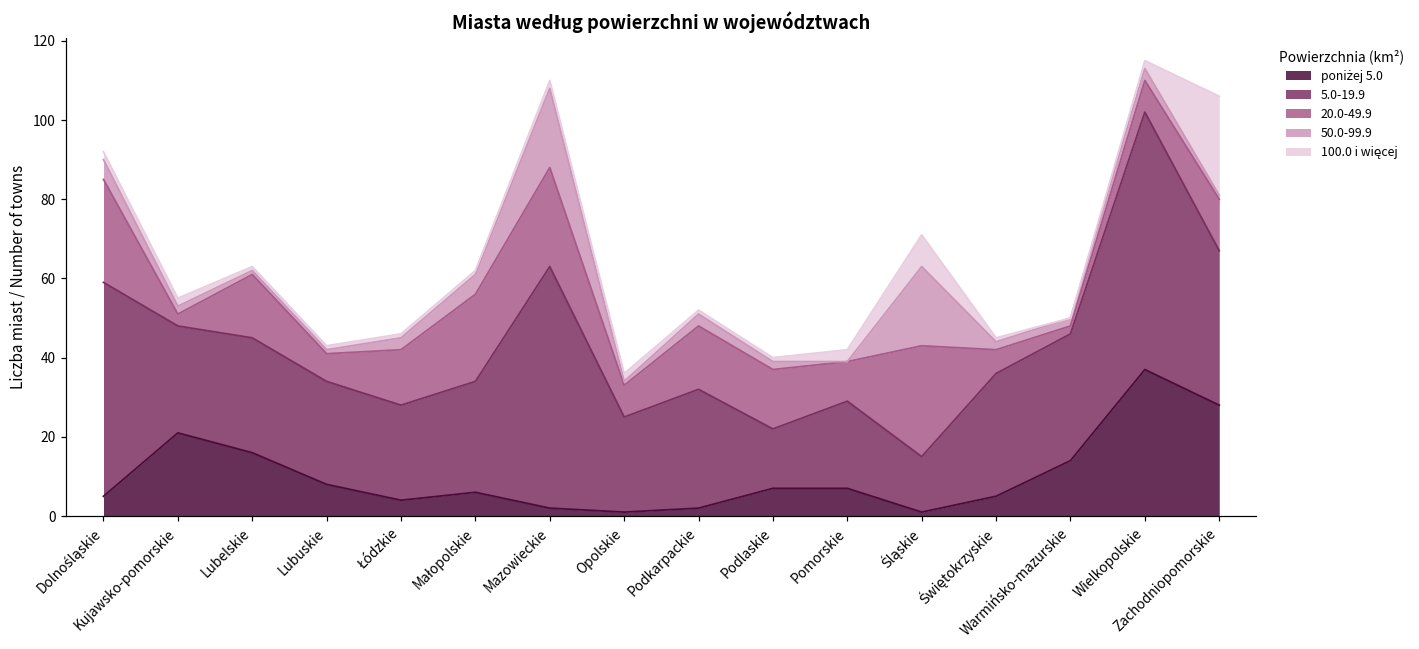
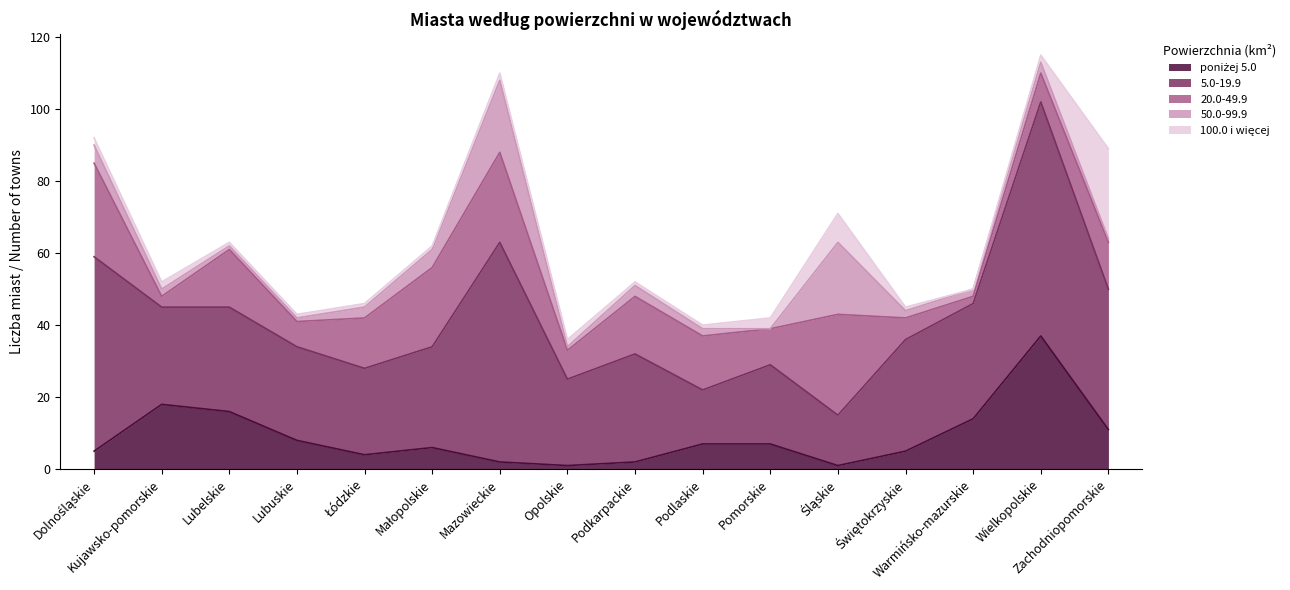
  {
    "poniżej 5.0": {
      "Dolnośląskie": 5,
-     "Kujawsko-pomorskie": 21,
+     "Kujawsko-pomorskie": 18,
      "Lubelskie": 16,
      "Lubuskie": 8,
      "Łódzkie": 4,
      "Małopolskie": 6,
      "Mazowieckie": 2,
      "Opolskie": 1,
      "Podkarpackie": 2,
      "Podlaskie": 7,
      "Pomorskie": 7,
      "Śląskie": 1,
      "Świętokrzyskie": 5,
      "Warmińsko-mazurskie": 14,
      "Wielkopolskie": 37,
-     "Zachodniopomorskie": 28
+     "Zachodniopomorskie": 11
    },
    "5.0-19.9": {
      "Dolnośląskie": 54,
      "Kujawsko-pomorskie": 27,
      "Lubelskie": 29,
      "Lubuskie": 26,
      "Łódzkie": 24,
      "Małopolskie": 28,
      "Mazowieckie": 61,
      "Opolskie": 24,
      "Podkarpackie": 30,
      "Podlaskie": 15,
      "Pomorskie": 22,
      "Śląskie": 14,
      "Świętokrzyskie": 31,
      "Warmińsko-mazurskie": 32,
      "Wielkopolskie": 65,
      "Zachodniopomorskie": 39
    },
    "20.0-49.9": {
      "Dolnośląskie": 26,
      "Kujawsko-pomorskie": 3,
      "Lubelskie": 16,
      "Lubuskie": 7,
      "Łódzkie": 14,
      "Małopolskie": 22,
      "Mazowieckie": 25,
      "Opolskie": 8,
      "Podkarpackie": 16,
      "Podlaskie": 15,
      "Śląskie": 28,
      "Świętokrzyskie": 6,
      "Warmińsko-mazurskie": 2,
      "Wielkopolskie": 8,
      "Zachodniopomorskie": 13
    },
    "50.0-99.9": {
      "Dolnośląskie": 5,
      "Kujawsko-pomorskie": 2,
      "Lubelskie": 1,
      "Lubuskie": 1,
      "Łódzkie": 3,
      "Małopolskie": 5,
      "Mazowieckie": 20,
      "Opolskie": 1,
      "Podkarpackie": 3,
      "Podlaskie": 2,
      "Śląskie": 20,
      "Świętokrzyskie": 2,
      "Wielkopolskie": 3,
      "Zachodniopomorskie": 1
    },
    "100.0 i więcej": {
      "Dolnośląskie": 2,
      "Kujawsko-pomorskie": 2,
      "Lubelskie": 1,
      "Lubuskie": 1,
      "Łódzkie": 1,
      "Małopolskie": 1,
      "Mazowieckie": 2,
      "Opolskie": 2,
      "Podkarpackie": 1,
      "Podlaskie": 1,
      "Pomorskie": 3,
      "Śląskie": 8,
      "Świętokrzyskie": 1,
      "Wielkopolskie": 2,
      "Zachodniopomorskie": 25
    }
  }
